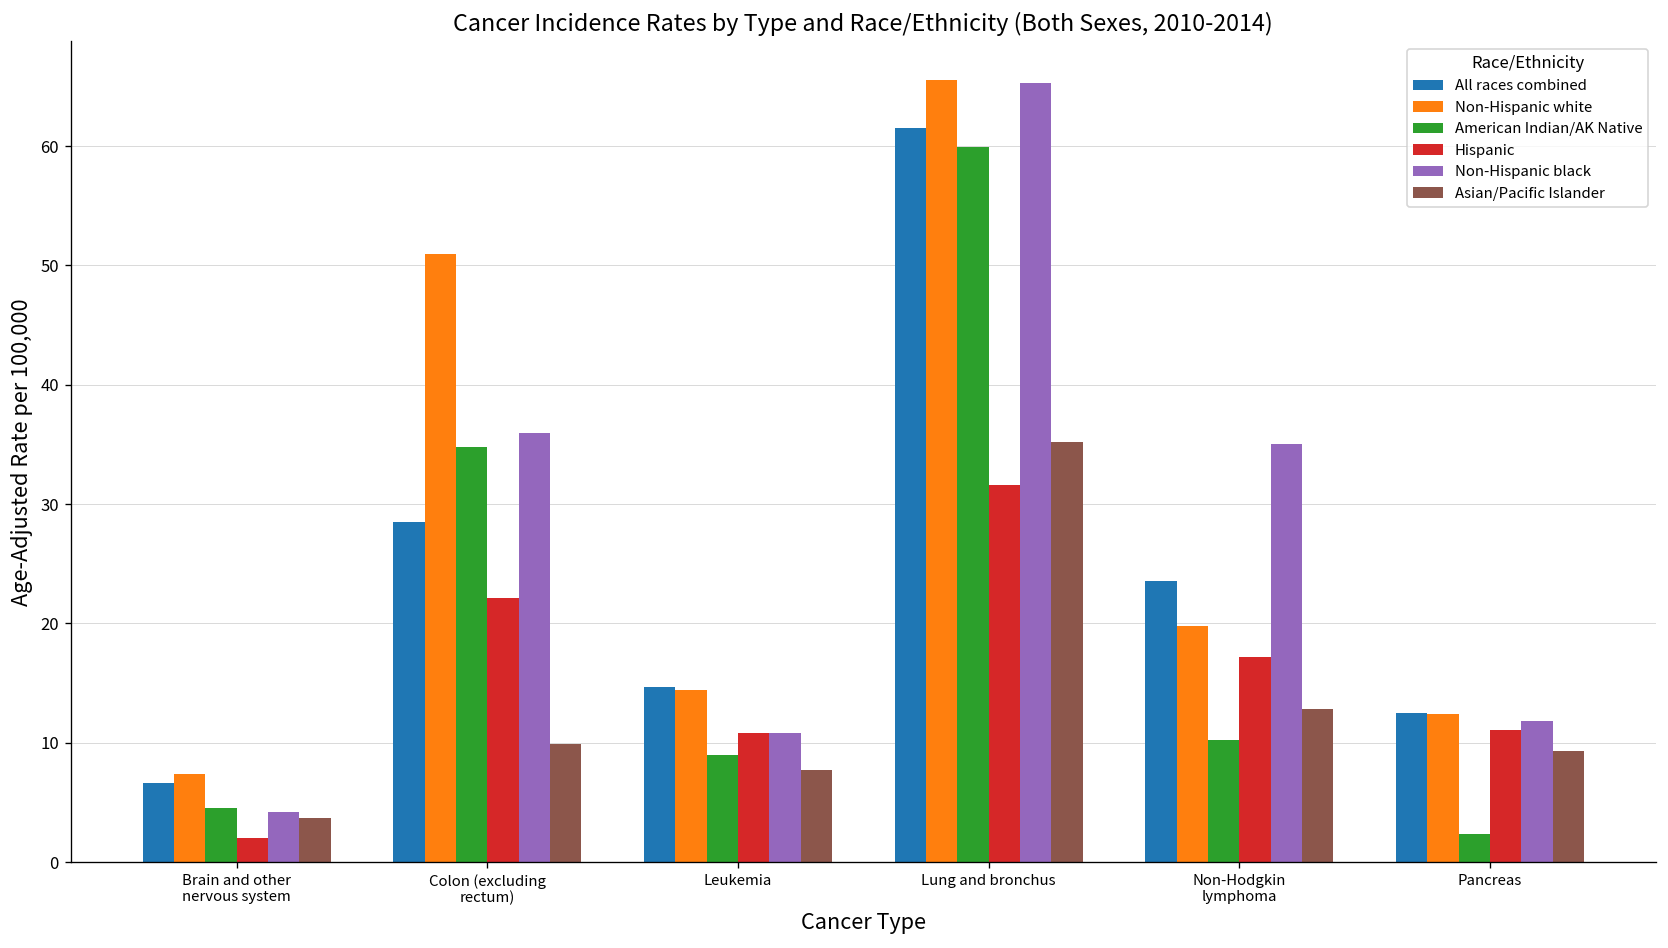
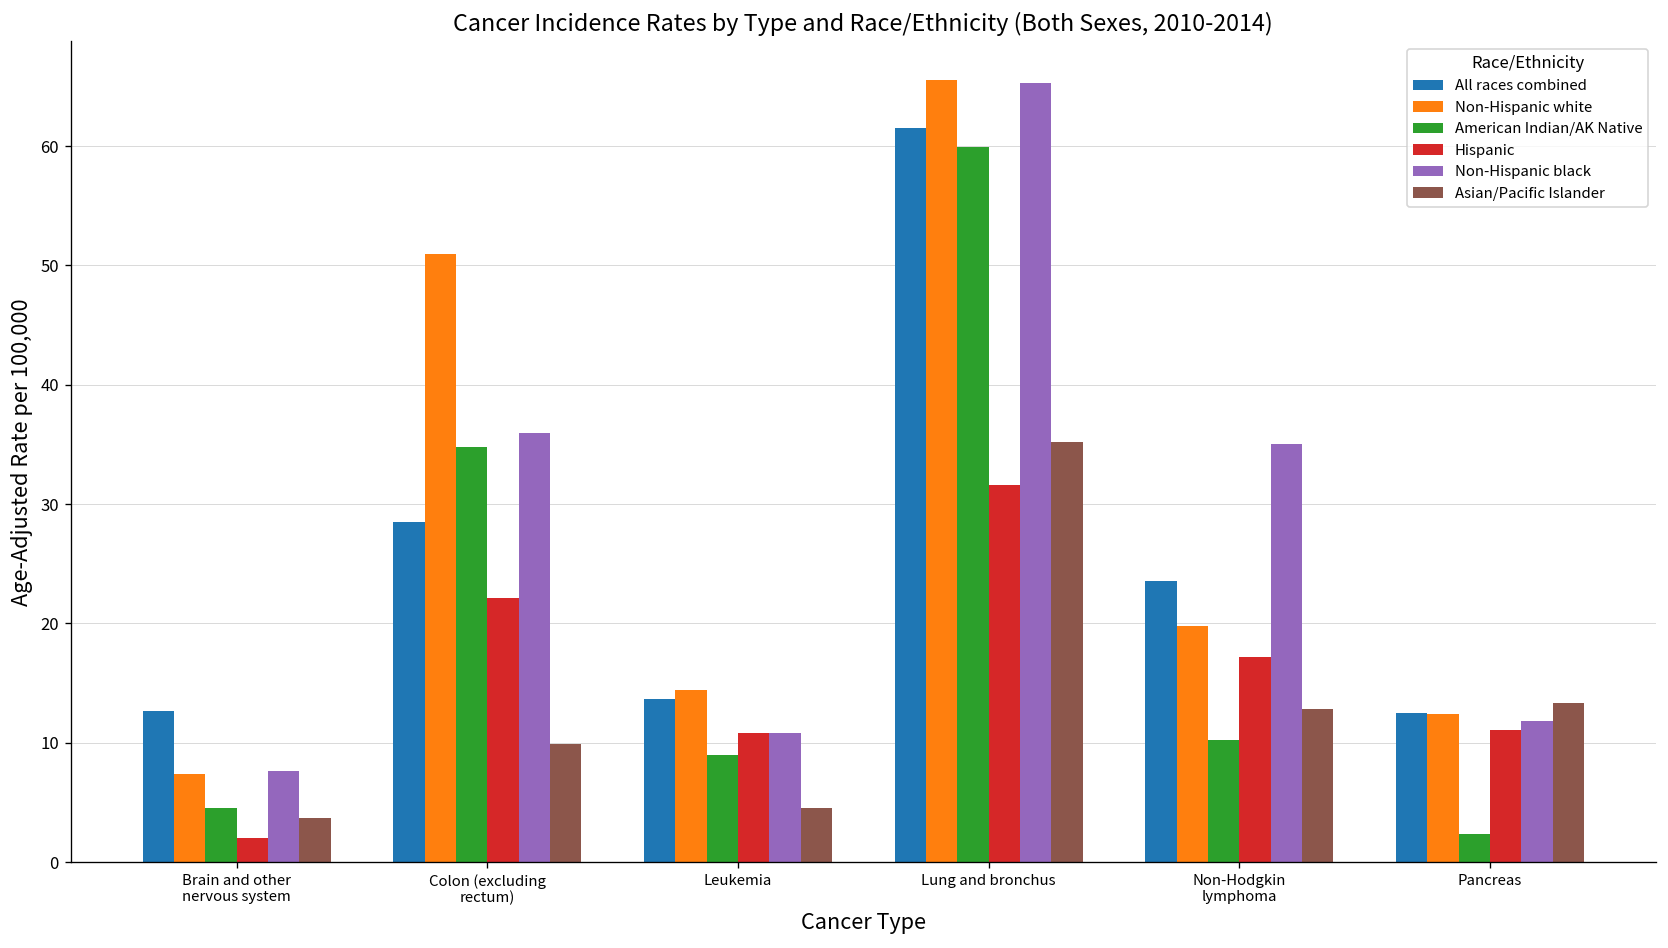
  {
    "All races combined": {
-     "Brain and other nervous system": 7,
+     "Brain and other nervous system": 13,
      "Colon (excluding rectum)": 29,
-     "Leukemia": 15,
+     "Leukemia": 14,
      "Lung and bronchus": 62,
      "Non-Hodgkin lymphoma": 24,
      "Pancreas": 13
    },
    "Non-Hispanic white": {
      "Brain and other nervous system": 7,
      "Colon (excluding rectum)": 51,
      "Leukemia": 14,
      "Lung and bronchus": 66,
      "Non-Hodgkin lymphoma": 20,
      "Pancreas": 12
    },
    "American Indian/AK Native": {
      "Brain and other nervous system": 5,
      "Colon (excluding rectum)": 35,
      "Leukemia": 9,
      "Lung and bronchus": 60,
      "Non-Hodgkin lymphoma": 10,
      "Pancreas": 2
    },
    "Hispanic": {
      "Brain and other nervous system": 2,
      "Colon (excluding rectum)": 22,
      "Leukemia": 11,
      "Lung and bronchus": 32,
      "Non-Hodgkin lymphoma": 17,
      "Pancreas": 11
    },
    "Non-Hispanic black": {
-     "Brain and other nervous system": 4,
+     "Brain and other nervous system": 8,
      "Colon (excluding rectum)": 36,
      "Leukemia": 11,
      "Lung and bronchus": 65,
      "Non-Hodgkin lymphoma": 35,
      "Pancreas": 12
    },
    "Asian/Pacific Islander": {
      "Brain and other nervous system": 4,
      "Colon (excluding rectum)": 10,
-     "Leukemia": 8,
+     "Leukemia": 5,
      "Lung and bronchus": 35,
      "Non-Hodgkin lymphoma": 13,
-     "Pancreas": 9
+     "Pancreas": 13
    }
  }
